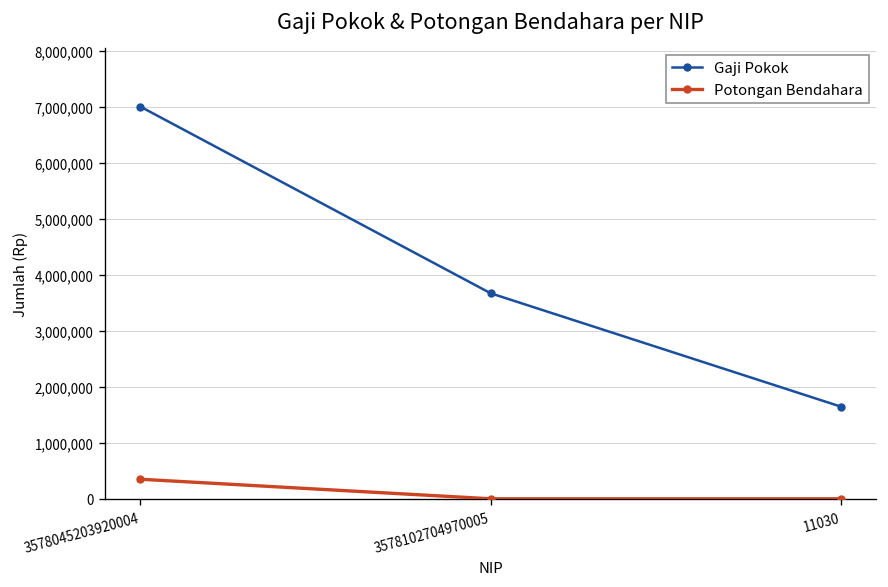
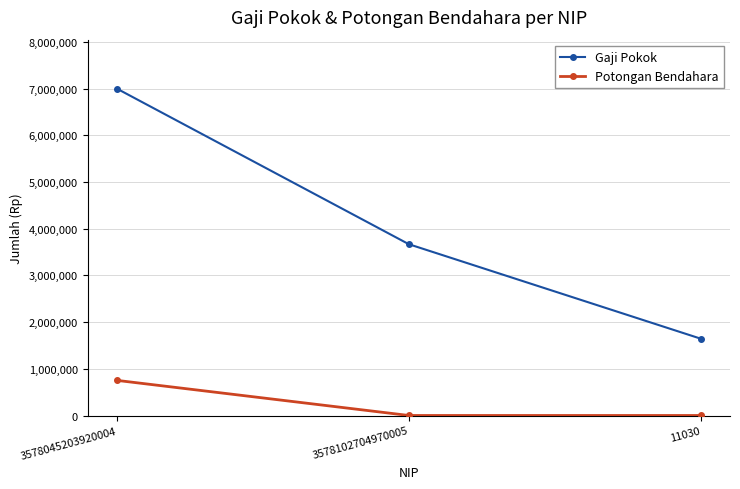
  {
    "Gaji Pokok": {
      "3578045203920004": "7,000,000",
      "3578102704970005": "3,700,000",
      "11030": "1,600,000"
    },
    "Potongan Bendahara": {
-     "3578045203920004": "400,000",
+     "3578045203920004": "800,000",
      "3578102704970005": "0",
      "11030": "0"
    }
  }
